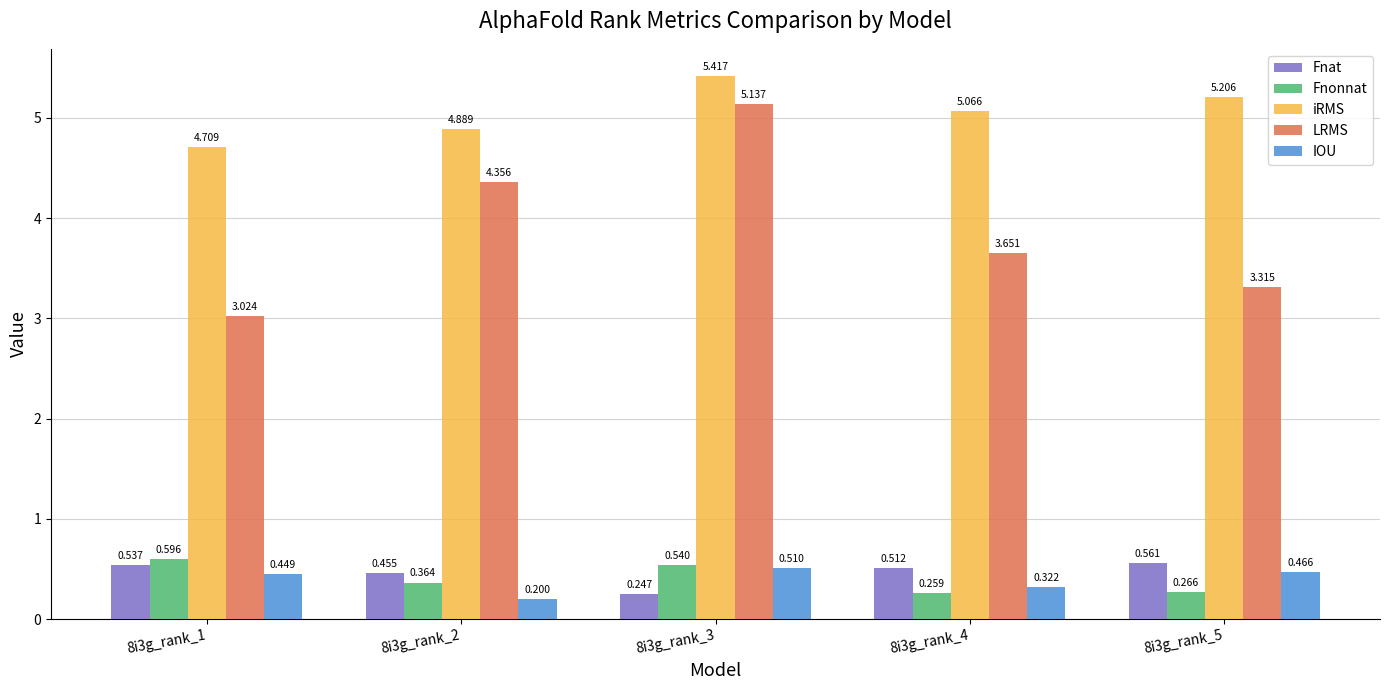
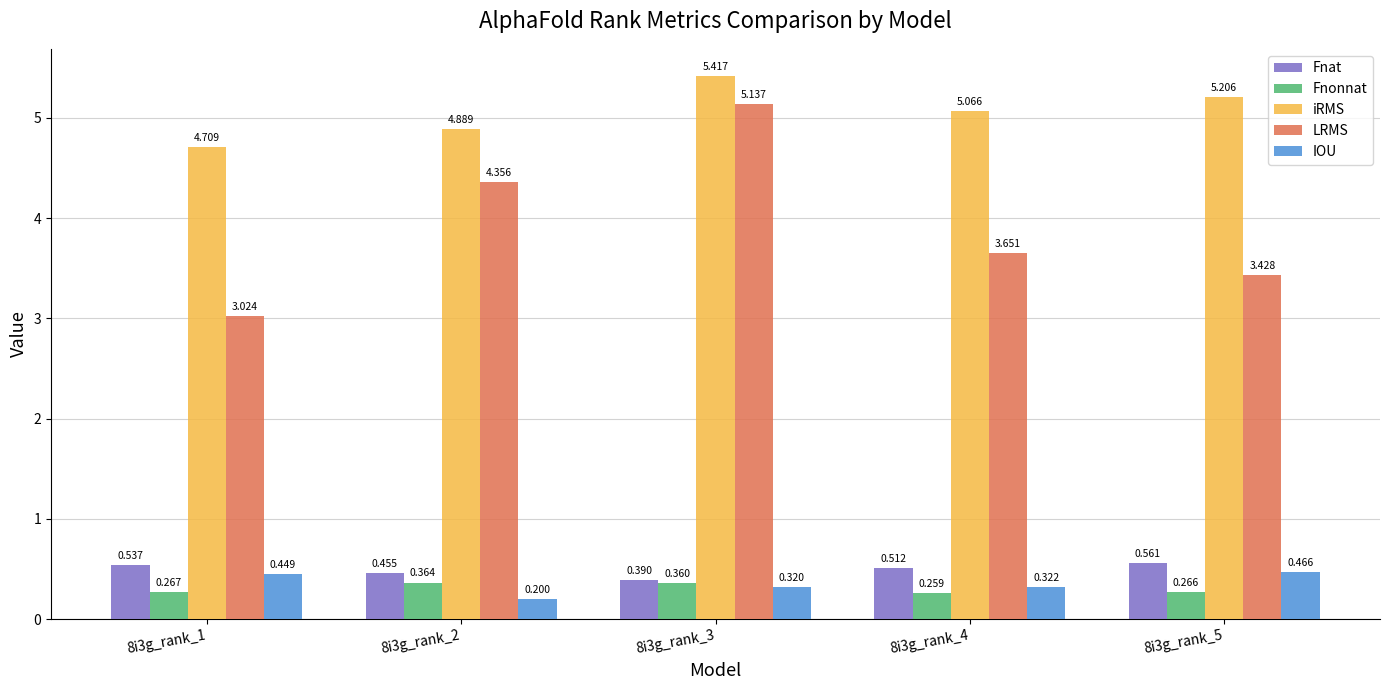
  {
    "Fnat": {
      "8i3g_rank_1": 0.537,
      "8i3g_rank_2": 0.455,
-     "8i3g_rank_3": 0.247,
+     "8i3g_rank_3": 0.390,
      "8i3g_rank_4": 0.512,
      "8i3g_rank_5": 0.561
    },
    "Fnonnat": {
-     "8i3g_rank_1": 0.596,
+     "8i3g_rank_1": 0.267,
      "8i3g_rank_2": 0.364,
-     "8i3g_rank_3": 0.540,
+     "8i3g_rank_3": 0.360,
      "8i3g_rank_4": 0.259,
      "8i3g_rank_5": 0.266
    },
    "iRMS": {
      "8i3g_rank_1": 4.709,
      "8i3g_rank_2": 4.889,
      "8i3g_rank_3": 5.417,
      "8i3g_rank_4": 5.066,
      "8i3g_rank_5": 5.206
    },
    "LRMS": {
      "8i3g_rank_1": 3.024,
      "8i3g_rank_2": 4.356,
      "8i3g_rank_3": 5.137,
      "8i3g_rank_4": 3.651,
-     "8i3g_rank_5": 3.315
+     "8i3g_rank_5": 3.428
    },
    "IOU": {
      "8i3g_rank_1": 0.449,
      "8i3g_rank_2": 0.200,
-     "8i3g_rank_3": 0.510,
+     "8i3g_rank_3": 0.320,
      "8i3g_rank_4": 0.322,
      "8i3g_rank_5": 0.466
    }
  }
